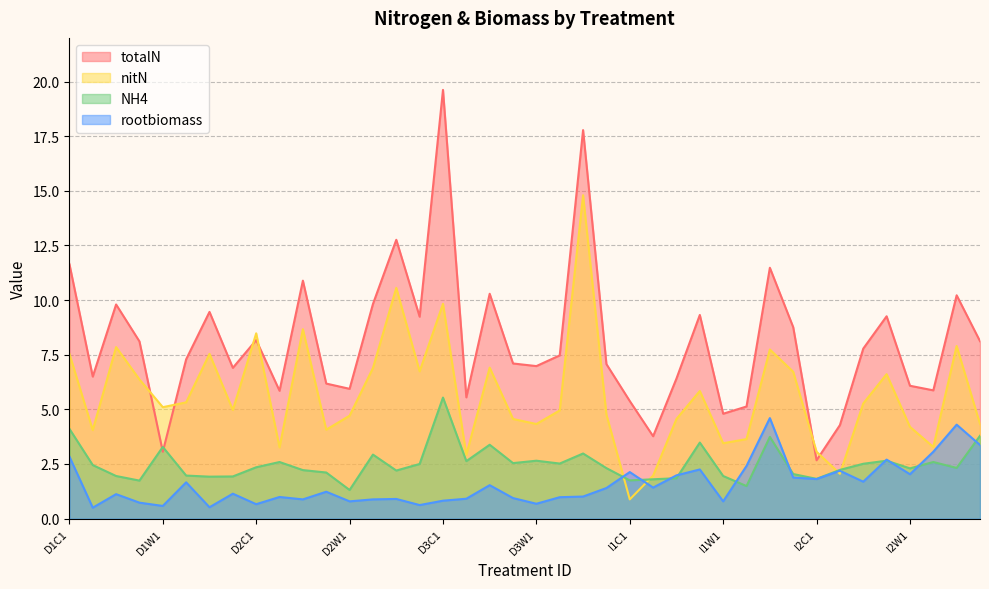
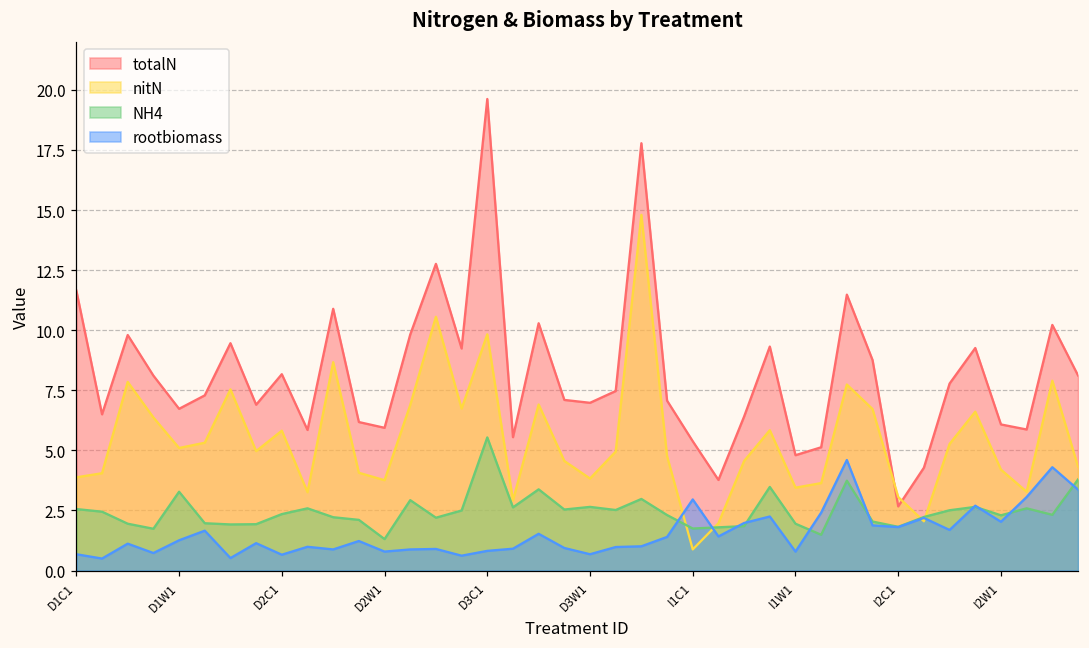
  {
    "totalN": {
      "D1C1": 11.7,
-     "D1W1": 3.1,
+     "D1W1": 6.7,
      "D2C1": 8.2,
      "D2W1": 5.9,
      "D3C1": 19.6,
      "D3W1": 7.0,
      "I1C1": 5.4,
      "I1W1": 4.8,
      "I2C1": 2.7,
      "I2W1": 6.1
    },
    "nitN": {
-     "D1C1": 7.5,
+     "D1C1": 3.9,
      "D1W1": 5.1,
-     "D2C1": 8.5,
-     "D2W1": 4.7,
+     "D2C1": 5.8,
+     "D2W1": 3.8,
      "D3C1": 9.8,
-     "D3W1": 4.3,
+     "D3W1": 3.8,
      "I1C1": 0.9,
      "I1W1": 3.5,
      "I2C1": 3.1,
      "I2W1": 4.2
    },
    "NH4": {
-     "D1C1": 4.1,
+     "D1C1": 2.6,
      "D1W1": 3.3,
      "D2C1": 2.4,
      "D2W1": 1.3,
      "D3C1": 5.5,
      "D3W1": 2.7,
      "I1C1": 1.8,
      "I1W1": 2.0,
      "I2W1": 2.3
    },
    "rootbiomass": {
-     "D1C1": 2.8,
-     "D1W1": 0.6,
+     "D1C1": 0.7,
+     "D1W1": 1.3,
      "D2C1": 0.7,
      "D2W1": 0.8,
      "D3C1": 0.8,
      "D3W1": 0.7,
-     "I1C1": 2.1,
+     "I1C1": 3.0,
      "I1W1": 0.8,
      "I2W1": 2.0
    }
  }
